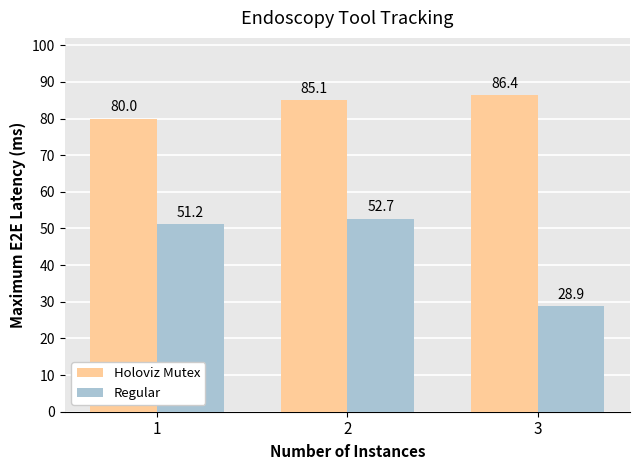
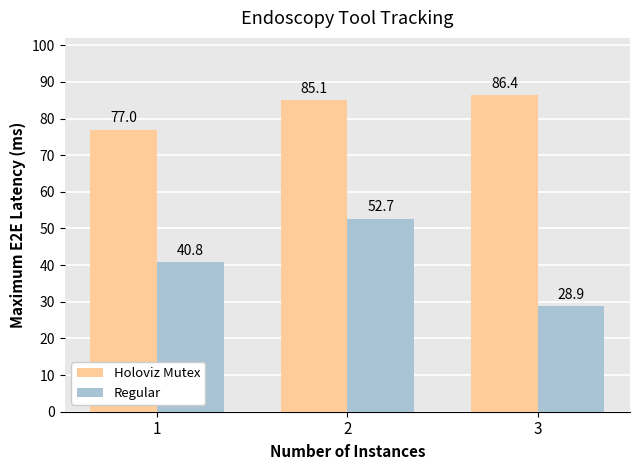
  {
    "Holoviz Mutex": {
-     "1": 80.0,
+     "1": 77.0,
      "2": 85.1,
      "3": 86.4
    },
    "Regular": {
-     "1": 51.2,
+     "1": 40.8,
      "2": 52.7,
      "3": 28.9
    }
  }
